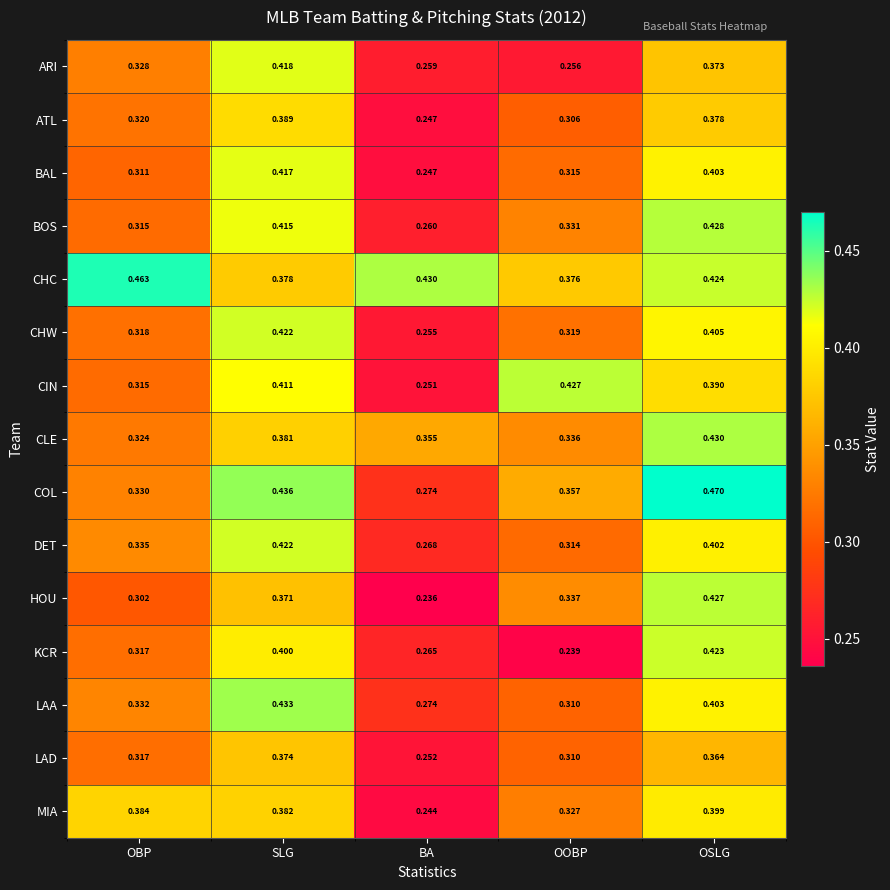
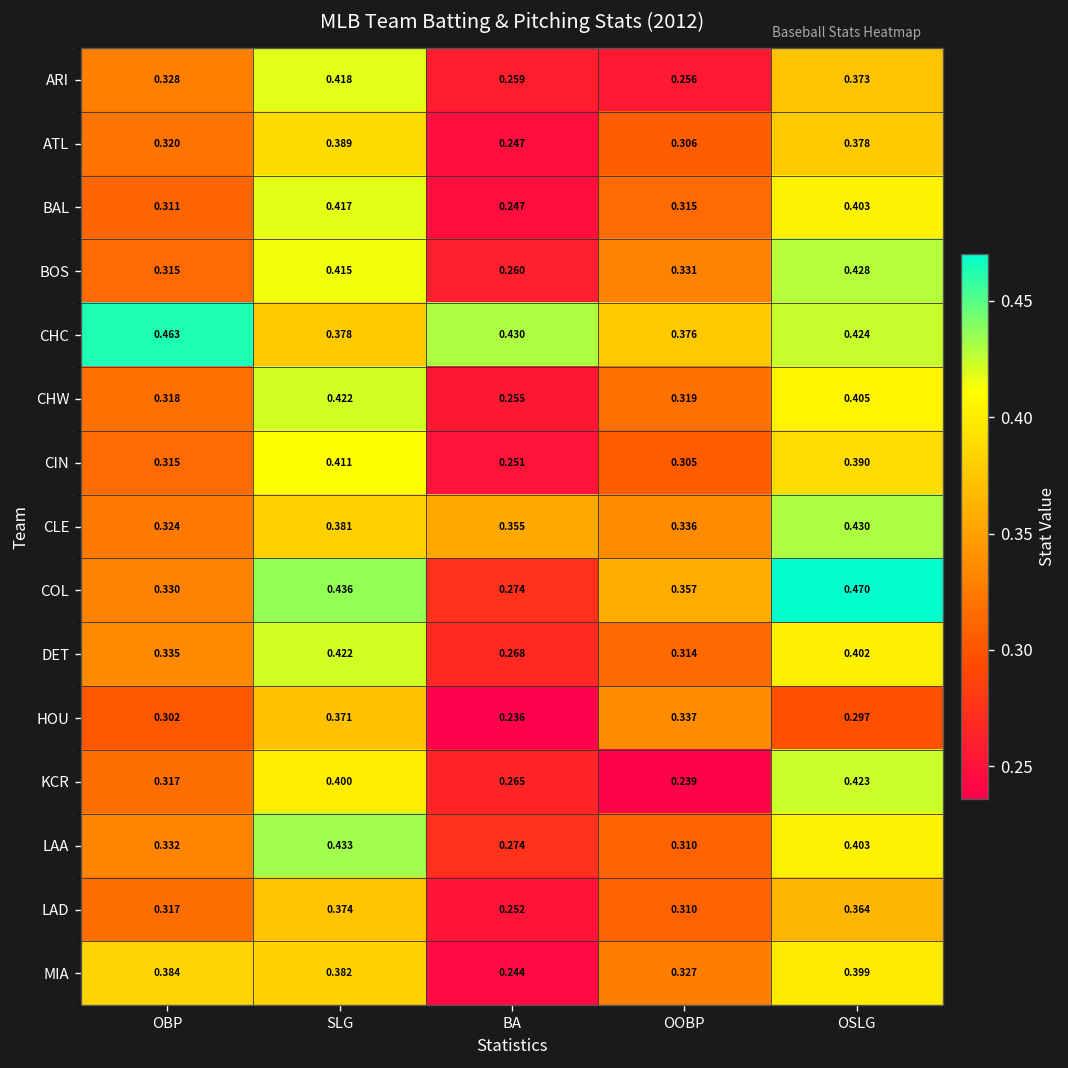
  {
    "ARI": {
      "OBP": 0.328,
      "SLG": 0.418,
      "BA": 0.259,
      "OOBP": 0.256,
      "OSLG": 0.373
    },
    "ATL": {
      "OBP": 0.320,
      "SLG": 0.389,
      "BA": 0.247,
      "OOBP": 0.306,
      "OSLG": 0.378
    },
    "BAL": {
      "OBP": 0.311,
      "SLG": 0.417,
      "BA": 0.247,
      "OOBP": 0.315,
      "OSLG": 0.403
    },
    "BOS": {
      "OBP": 0.315,
      "SLG": 0.415,
      "BA": 0.260,
      "OOBP": 0.331,
      "OSLG": 0.428
    },
    "CHC": {
      "OBP": 0.463,
      "SLG": 0.378,
      "BA": 0.430,
      "OOBP": 0.376,
      "OSLG": 0.424
    },
    "CHW": {
      "OBP": 0.318,
      "SLG": 0.422,
      "BA": 0.255,
      "OOBP": 0.319,
      "OSLG": 0.405
    },
    "CIN": {
      "OBP": 0.315,
      "SLG": 0.411,
      "BA": 0.251,
-     "OOBP": 0.427,
+     "OOBP": 0.305,
      "OSLG": 0.390
    },
    "CLE": {
      "OBP": 0.324,
      "SLG": 0.381,
      "BA": 0.355,
      "OOBP": 0.336,
      "OSLG": 0.430
    },
    "COL": {
      "OBP": 0.330,
      "SLG": 0.436,
      "BA": 0.274,
      "OOBP": 0.357,
      "OSLG": 0.470
    },
    "DET": {
      "OBP": 0.335,
      "SLG": 0.422,
      "BA": 0.268,
      "OOBP": 0.314,
      "OSLG": 0.402
    },
    "HOU": {
      "OBP": 0.302,
      "SLG": 0.371,
      "BA": 0.236,
      "OOBP": 0.337,
-     "OSLG": 0.427
+     "OSLG": 0.297
    },
    "KCR": {
      "OBP": 0.317,
      "SLG": 0.400,
      "BA": 0.265,
      "OOBP": 0.239,
      "OSLG": 0.423
    },
    "LAA": {
      "OBP": 0.332,
      "SLG": 0.433,
      "BA": 0.274,
      "OOBP": 0.310,
      "OSLG": 0.403
    },
    "LAD": {
      "OBP": 0.317,
      "SLG": 0.374,
      "BA": 0.252,
      "OOBP": 0.310,
      "OSLG": 0.364
    },
    "MIA": {
      "OBP": 0.384,
      "SLG": 0.382,
      "BA": 0.244,
      "OOBP": 0.327,
      "OSLG": 0.399
    }
  }
